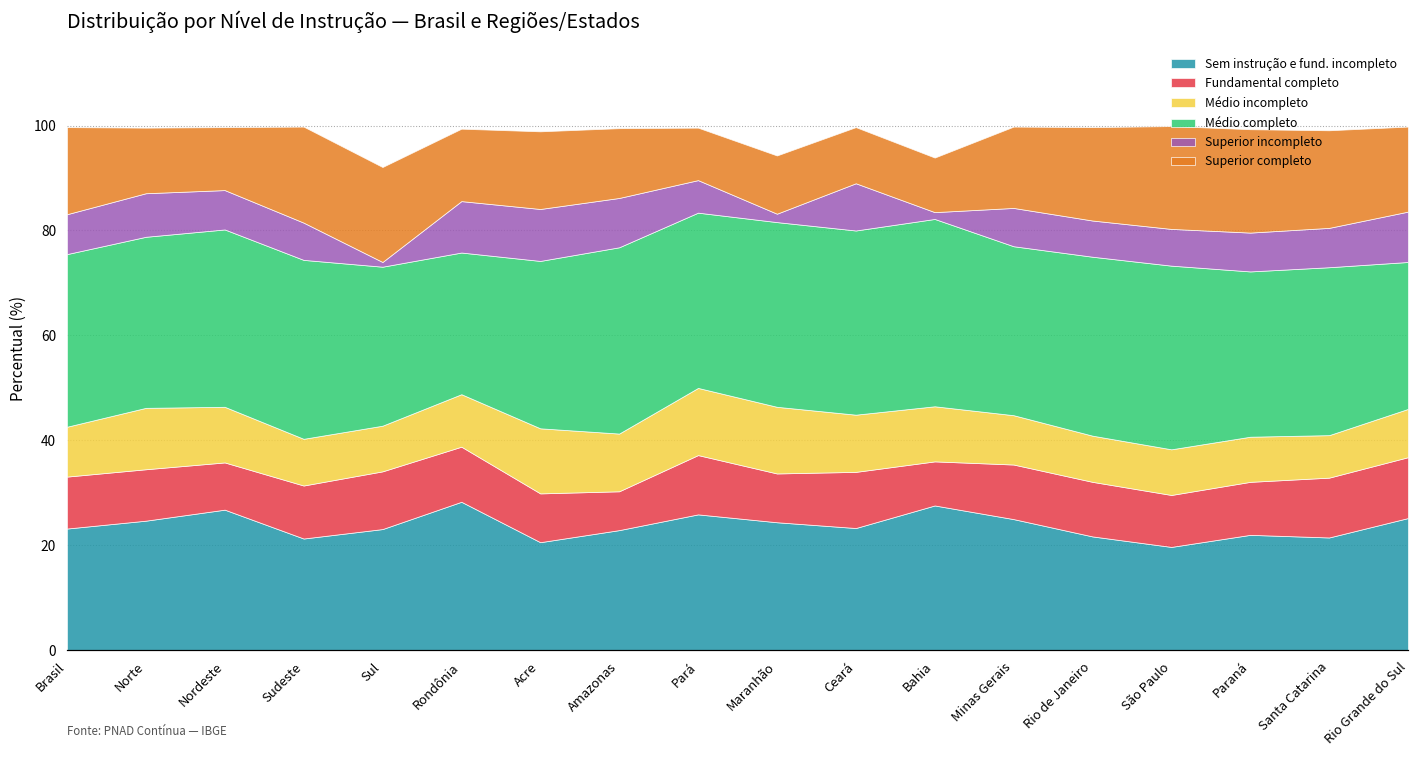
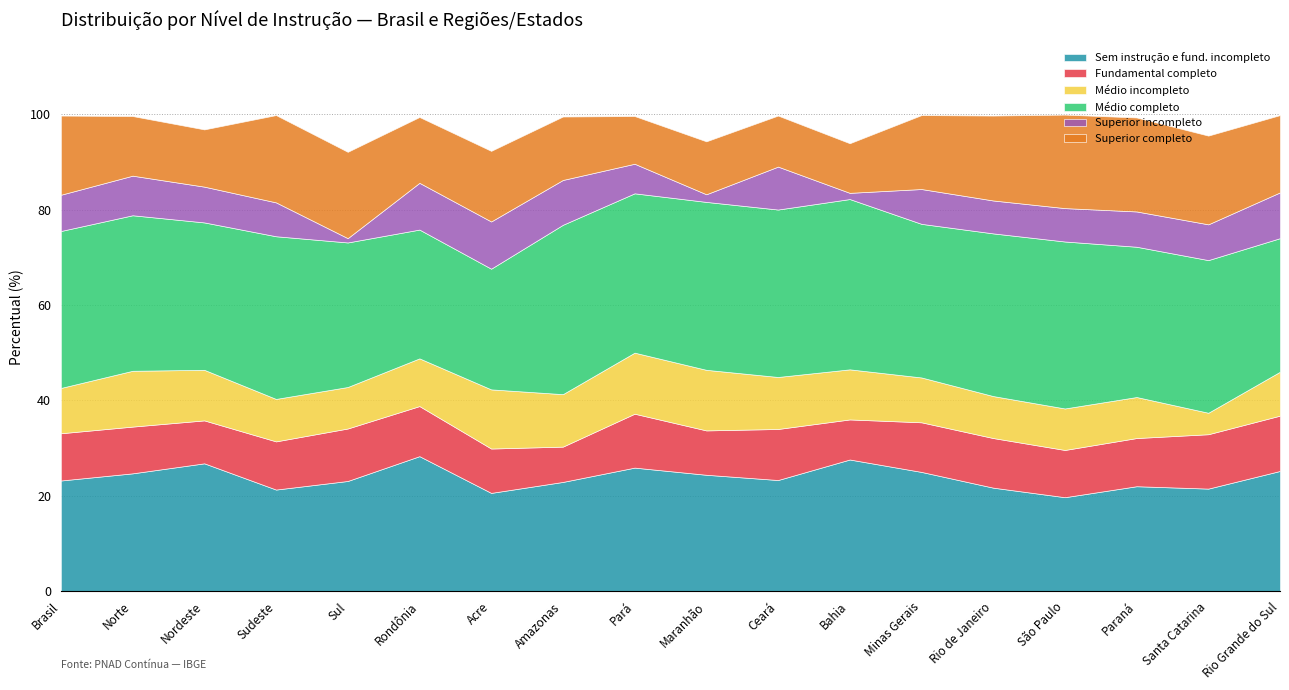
  {
    "Sem instrução e fund. incompleto": {
      "Brasil": 23,
      "Norte": 25,
      "Nordeste": 27,
      "Sudeste": 21,
      "Sul": 23,
      "Rondônia": 28,
      "Acre": 21,
      "Amazonas": 23,
      "Pará": 26,
      "Maranhão": 24,
      "Ceará": 23,
      "Bahia": 28,
      "Minas Gerais": 25,
      "Rio de Janeiro": 22,
      "São Paulo": 20,
      "Paraná": 22,
      "Santa Catarina": 22,
      "Rio Grande do Sul": 25
    },
    "Fundamental completo": {
      "Brasil": 10,
      "Norte": 10,
      "Nordeste": 9,
      "Sudeste": 10,
      "Sul": 11,
      "Rondônia": 10,
      "Acre": 9,
      "Amazonas": 7,
      "Pará": 11,
      "Maranhão": 9,
      "Ceará": 11,
      "Bahia": 8,
      "Minas Gerais": 10,
      "Rio de Janeiro": 10,
      "São Paulo": 10,
      "Paraná": 10,
      "Santa Catarina": 11,
      "Rio Grande do Sul": 12
    },
    "Médio incompleto": {
      "Brasil": 10,
      "Norte": 12,
      "Nordeste": 11,
      "Sudeste": 9,
      "Sul": 9,
      "Rondônia": 10,
      "Acre": 12,
      "Amazonas": 11,
      "Pará": 13,
      "Maranhão": 13,
      "Ceará": 11,
      "Bahia": 11,
      "Minas Gerais": 9,
      "Rio de Janeiro": 9,
      "São Paulo": 9,
      "Paraná": 9,
-     "Santa Catarina": 8,
+     "Santa Catarina": 5,
      "Rio Grande do Sul": 9
    },
    "Médio completo": {
      "Brasil": 33,
      "Norte": 33,
-     "Nordeste": 34,
+     "Nordeste": 31,
      "Sudeste": 34,
      "Sul": 30,
      "Rondônia": 27,
-     "Acre": 32,
+     "Acre": 25,
      "Amazonas": 36,
      "Pará": 33,
      "Maranhão": 35,
      "Ceará": 35,
      "Bahia": 36,
      "Minas Gerais": 32,
      "Rio de Janeiro": 34,
      "São Paulo": 35,
      "Paraná": 32,
      "Santa Catarina": 32,
      "Rio Grande do Sul": 28
    },
    "Superior incompleto": {
      "Brasil": 8,
      "Norte": 8,
      "Nordeste": 8,
      "Sudeste": 7,
      "Sul": 1,
      "Rondônia": 10,
      "Acre": 10,
      "Amazonas": 9,
      "Pará": 6,
      "Maranhão": 2,
      "Ceará": 9,
      "Bahia": 1,
      "Minas Gerais": 7,
      "Rio de Janeiro": 7,
      "São Paulo": 7,
      "Paraná": 7,
      "Santa Catarina": 8,
      "Rio Grande do Sul": 10
    },
    "Superior completo": {
      "Brasil": 17,
      "Norte": 13,
      "Nordeste": 12,
      "Sudeste": 18,
      "Sul": 18,
      "Rondônia": 14,
      "Acre": 15,
      "Amazonas": 13,
      "Pará": 10,
      "Maranhão": 11,
      "Ceará": 11,
      "Bahia": 10,
      "Minas Gerais": 16,
      "Rio de Janeiro": 18,
      "São Paulo": 20,
      "Paraná": 20,
      "Santa Catarina": 19,
      "Rio Grande do Sul": 16
    }
  }
